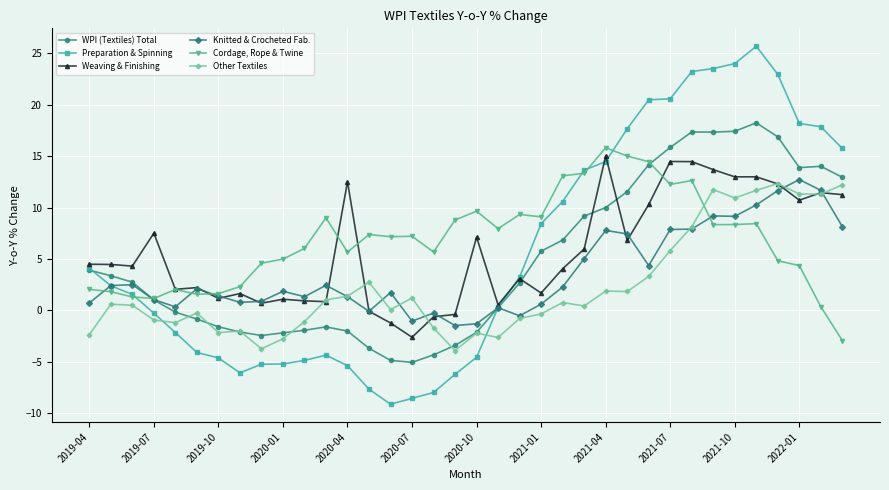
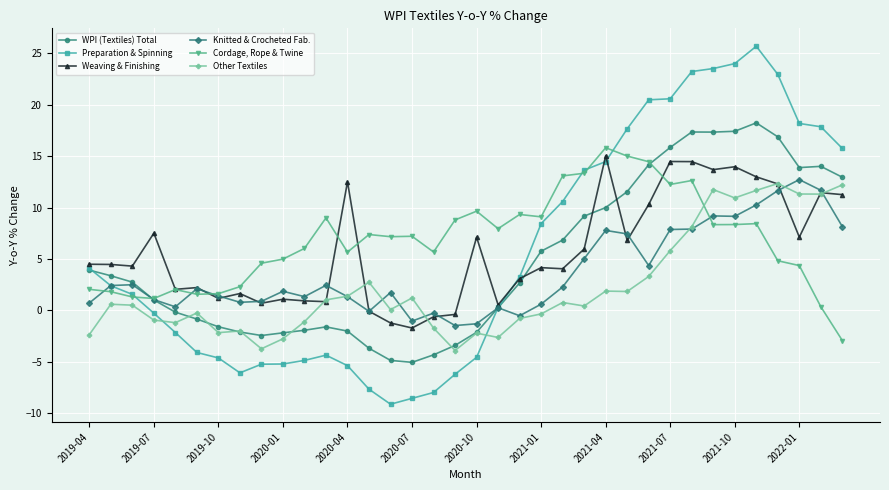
  {
    "Weaving & Finishing": {
      "2019-04": 4.5,
      "2019-07": 7.5,
      "2020-01": 1.1,
      "2020-04": 12.5,
-     "2020-07": -2.6,
+     "2020-07": -1.7,
      "2020-10": 7.1,
-     "2021-01": 1.7,
+     "2021-01": 4.2,
      "2021-04": 15.0,
      "2021-07": 14.5,
-     "2021-10": 13.0,
-     "2022-01": 10.7
+     "2021-10": 14.0,
+     "2022-01": 7.1
    }
  }
